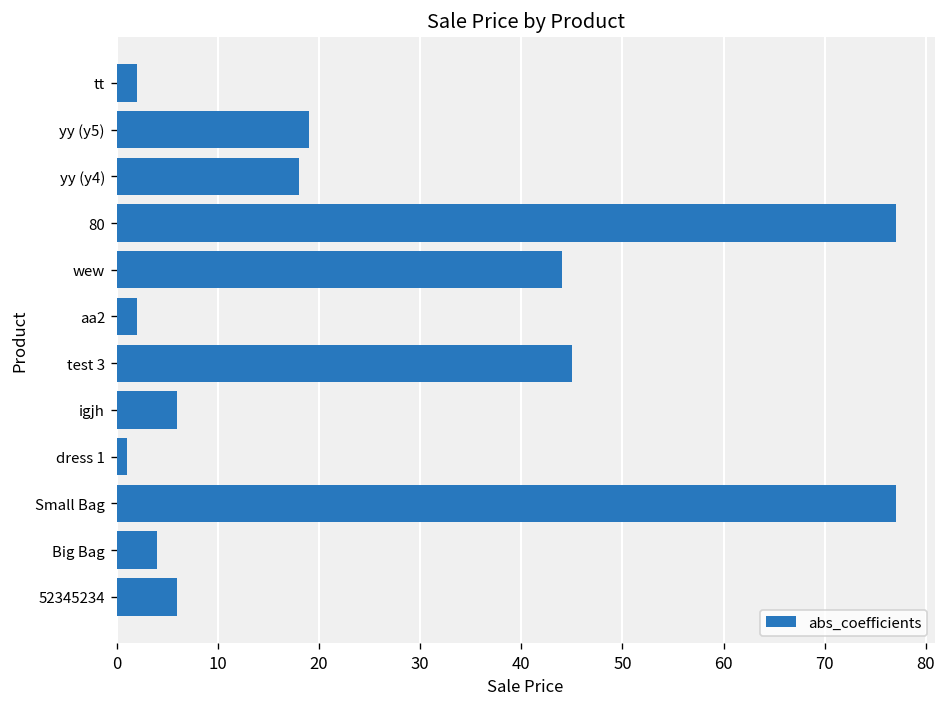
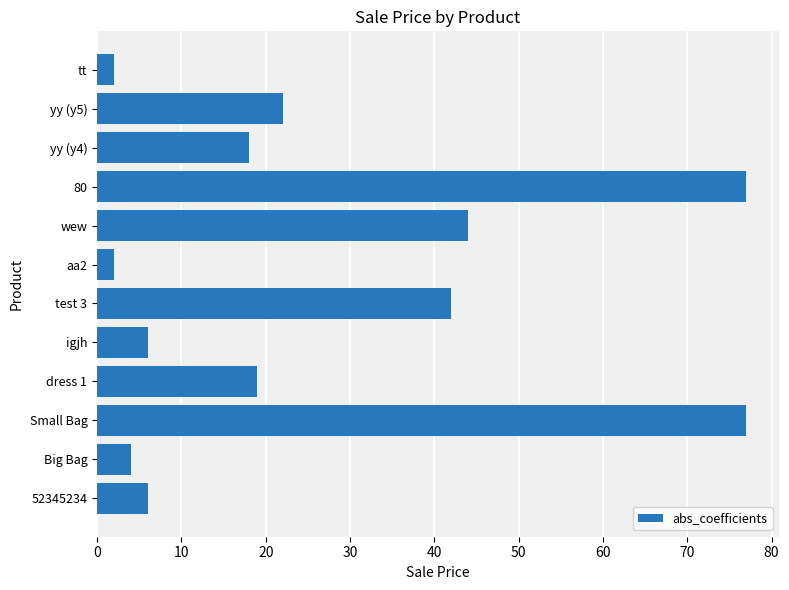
  {
    "tt": 2,
-   "yy (y5)": 19,
+   "yy (y5)": 22,
    "yy (y4)": 18,
    "80": 77,
    "wew": 44,
    "aa2": 2,
-   "test 3": 45,
+   "test 3": 42,
    "igjh": 6,
-   "dress 1": 1,
+   "dress 1": 19,
    "Small Bag": 77,
    "Big Bag": 4,
    "52345234": 6
  }
